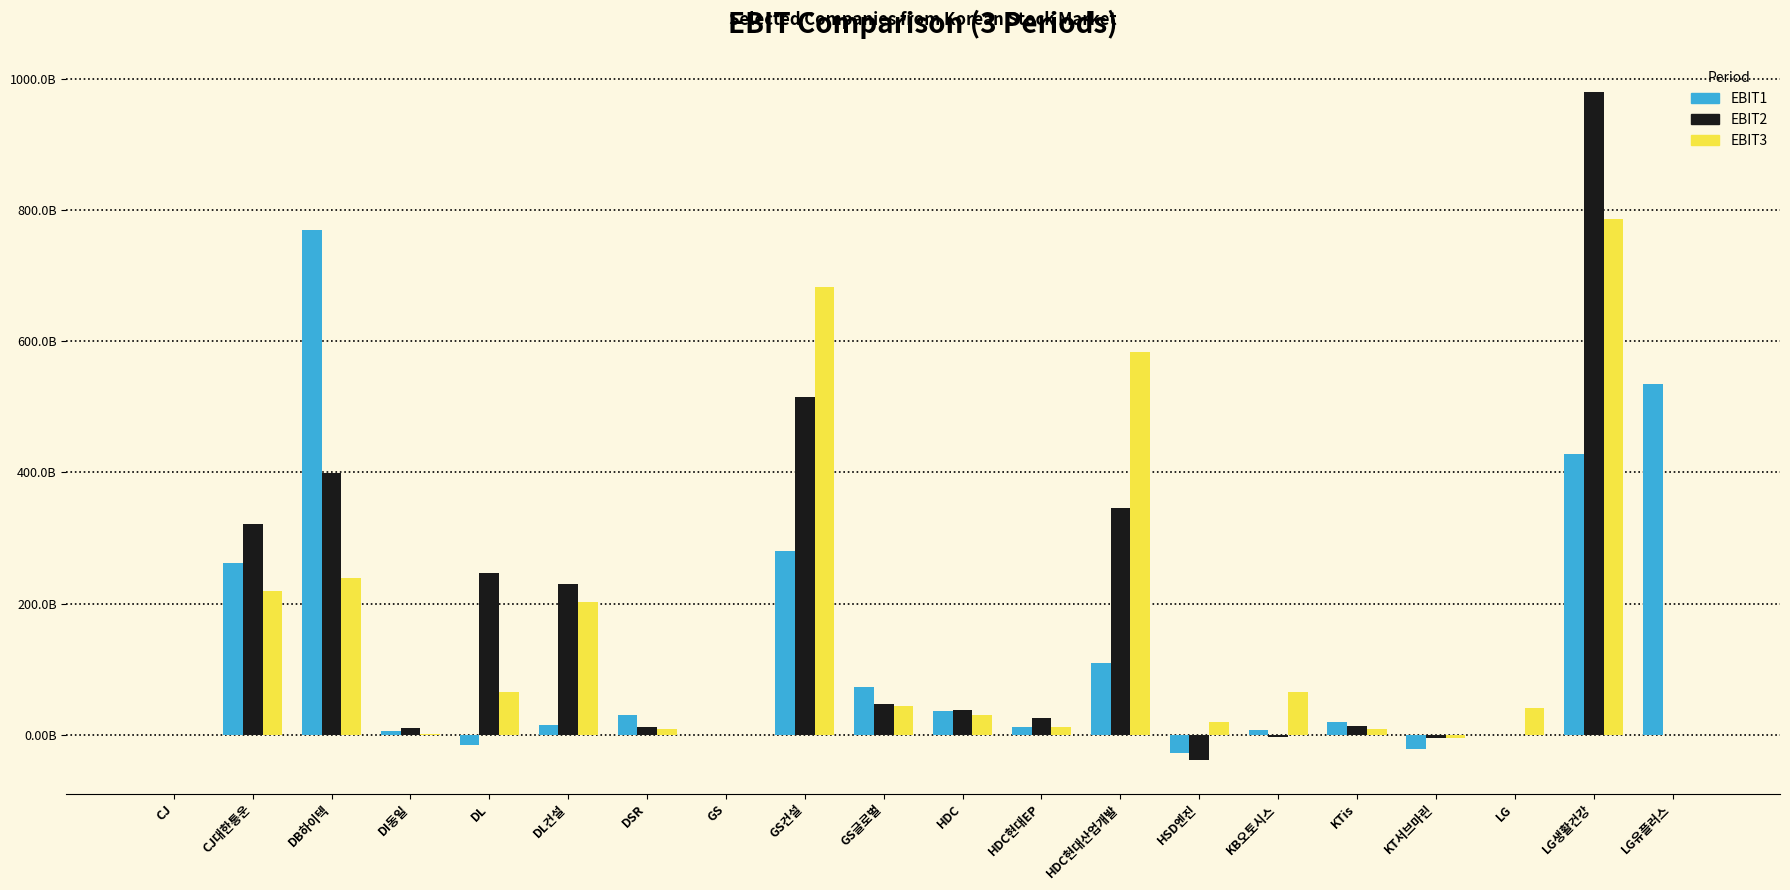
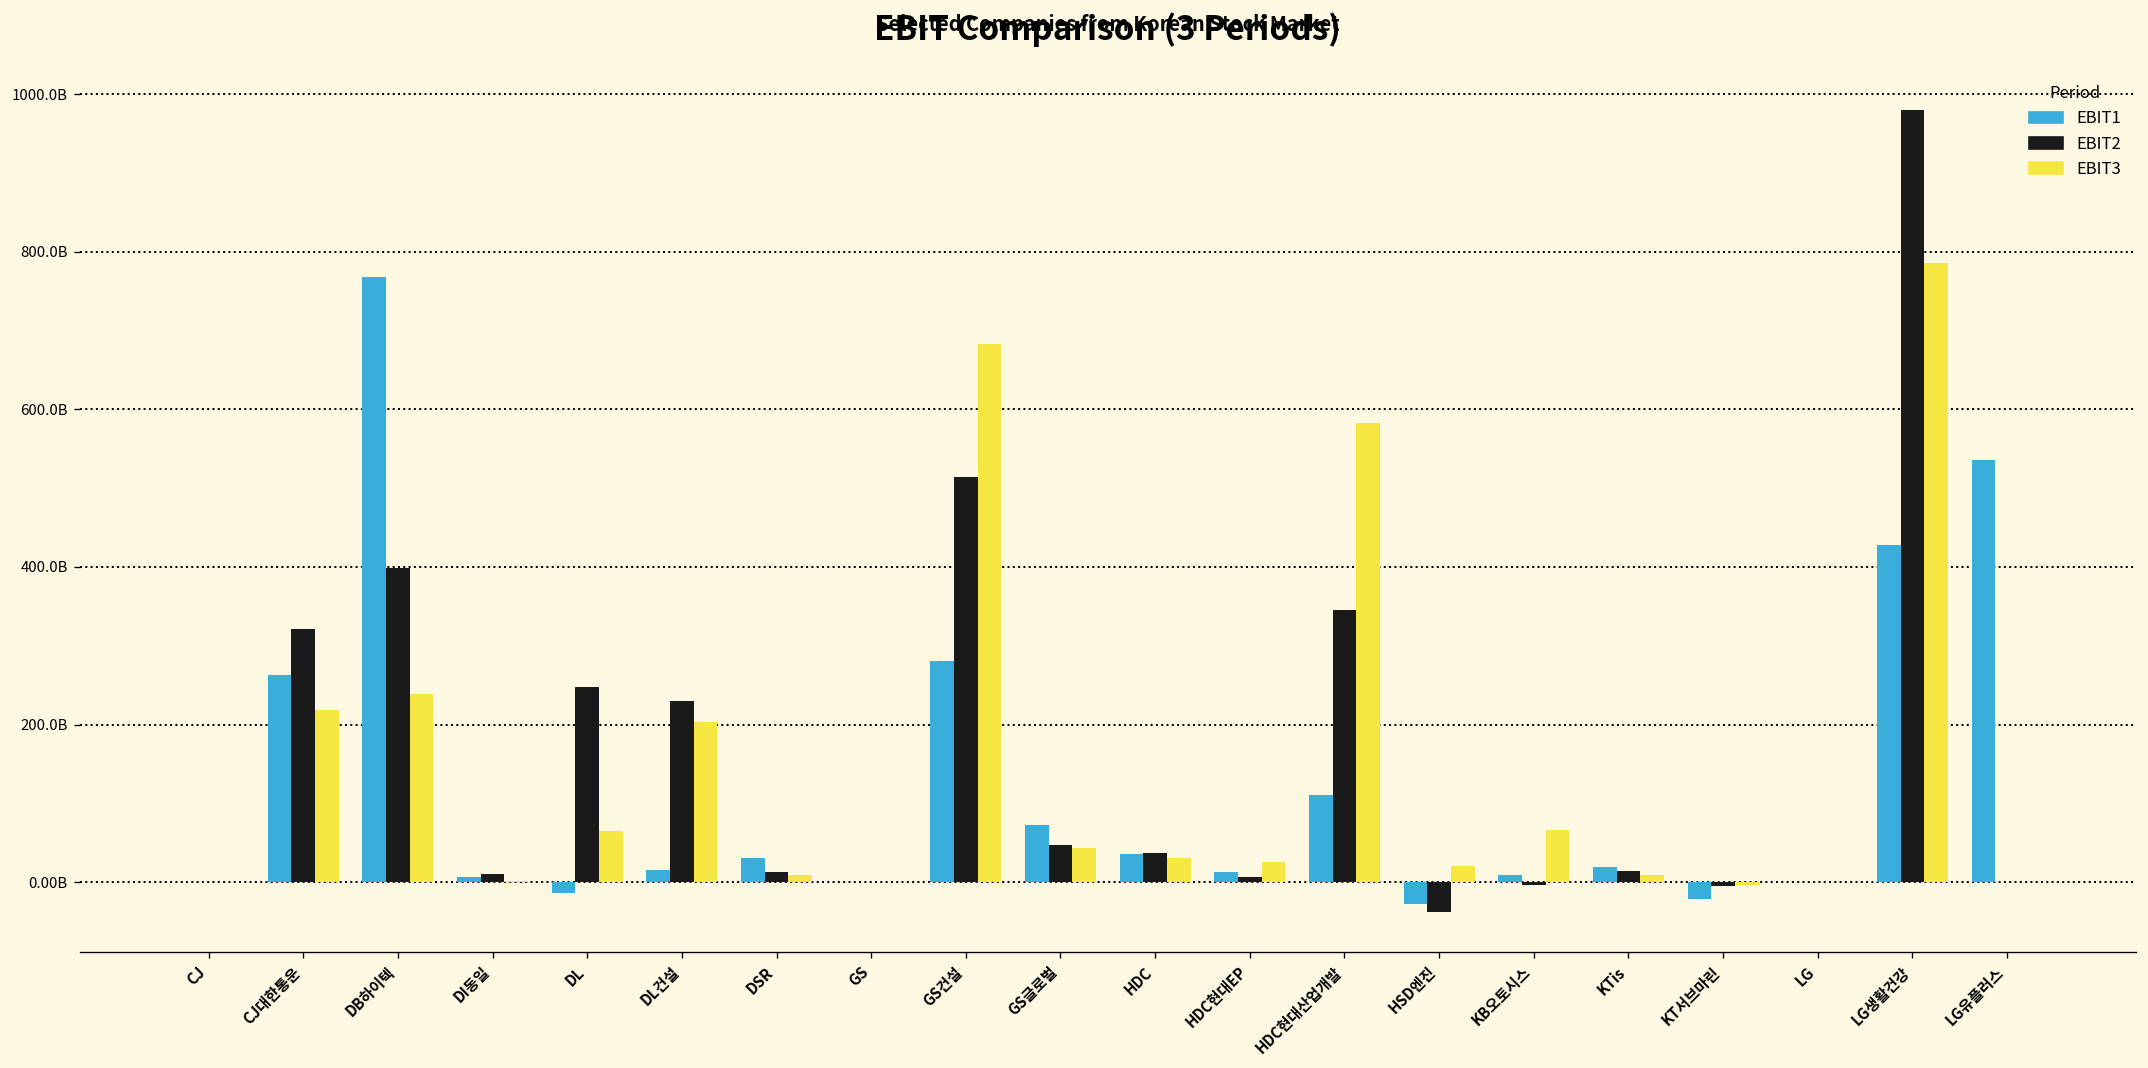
  {
    "EBIT1": {
      "CJ대한통운": 260000000000,
      "DB하이텍": 770000000000,
      "DI동일": 10000000000,
      "DL": -10000000000,
      "DL건설": 20000000000,
      "DSR": 30000000000,
      "GS건설": 280000000000,
      "GS글로벌": 70000000000,
      "HDC": 40000000000,
      "HDC현대EP": 10000000000,
      "HDC현대산업개발": 110000000000,
      "HSD엔진": -30000000000,
      "KB오토시스": 10000000000,
      "KTis": 20000000000,
      "KT서브마린": -20000000000,
      "LG생활건강": 430000000000,
      "LG유플러스": 540000000000
    },
    "EBIT2": {
      "CJ대한통운": 320000000000,
      "DB하이텍": 400000000000,
      "DI동일": 10000000000,
      "DL": 250000000000,
      "DL건설": 230000000000,
      "DSR": 10000000000,
      "GS건설": 510000000000,
      "GS글로벌": 50000000000,
      "HDC": 40000000000,
-     "HDC현대EP": 30000000000,
+     "HDC현대EP": 10000000000,
      "HDC현대산업개발": 350000000000,
      "HSD엔진": -40000000000,
      "KTis": 10000000000,
      "KT서브마린": -10000000000,
      "LG생활건강": 980000000000
    },
    "EBIT3": {
      "CJ대한통운": 220000000000,
      "DB하이텍": 240000000000,
      "DL": 70000000000,
      "DL건설": 200000000000,
      "DSR": 10000000000,
      "GS건설": 680000000000,
      "GS글로벌": 40000000000,
      "HDC": 30000000000,
-     "HDC현대EP": 10000000000,
+     "HDC현대EP": 30000000000,
      "HDC현대산업개발": 580000000000,
      "HSD엔진": 20000000000,
      "KB오토시스": 70000000000,
      "KTis": 10000000000,
      "KT서브마린": 0,
-     "LG": 40000000000,
+     "LG": 0,
      "LG생활건강": 790000000000
    }
  }
